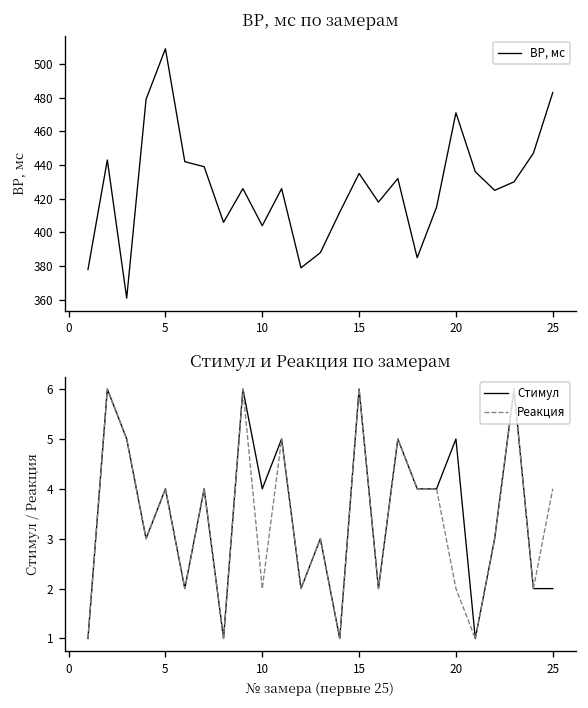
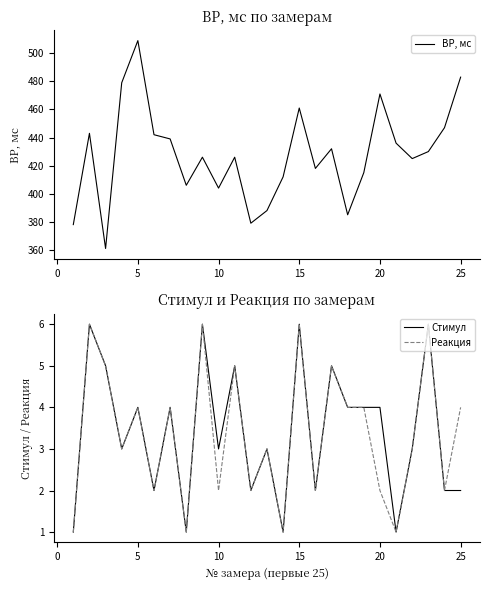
  {
    "ВР, мс по замерам": {
      "5": 509,
      "10": 404,
-     "15": 435,
+     "15": 461,
      "20": 471,
      "25": 483
    },
    "Стимул и Реакция по замерам": {
      "Стимул": {
-       "10": 4,
-       "20": 5,
+       "10": 3,
+       "20": 4,
        "25": 2
      },
      "Реакция": {
        "10": 2,
        "20": 2,
        "25": 4
      }
    }
  }
